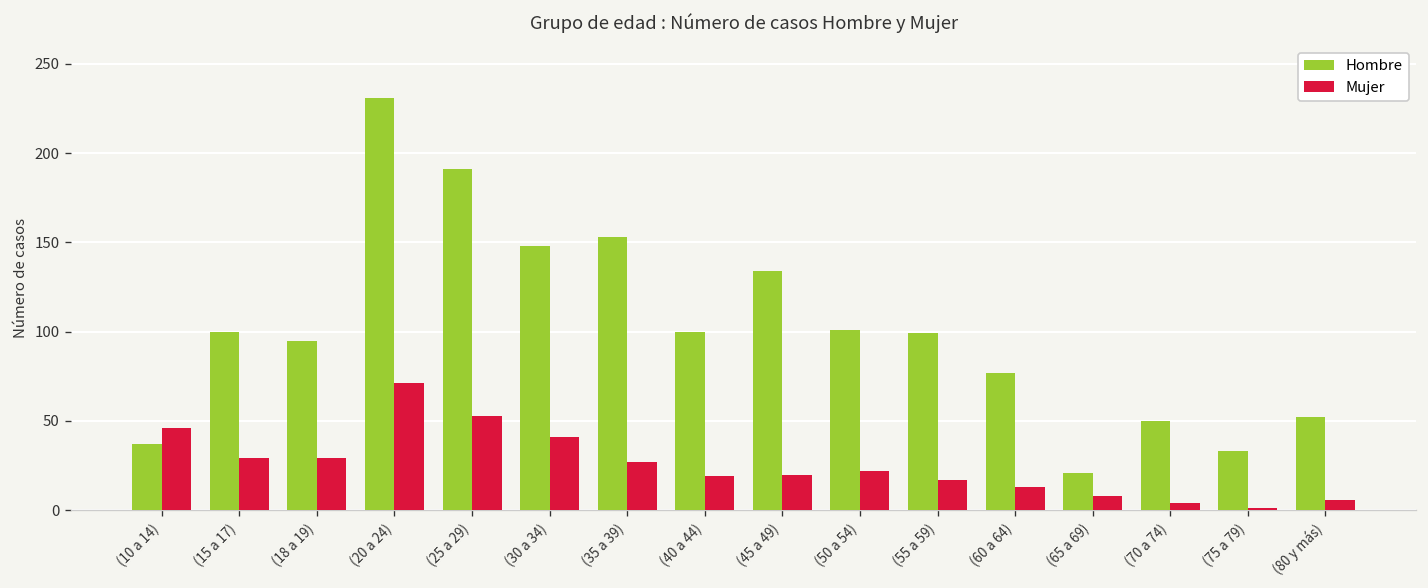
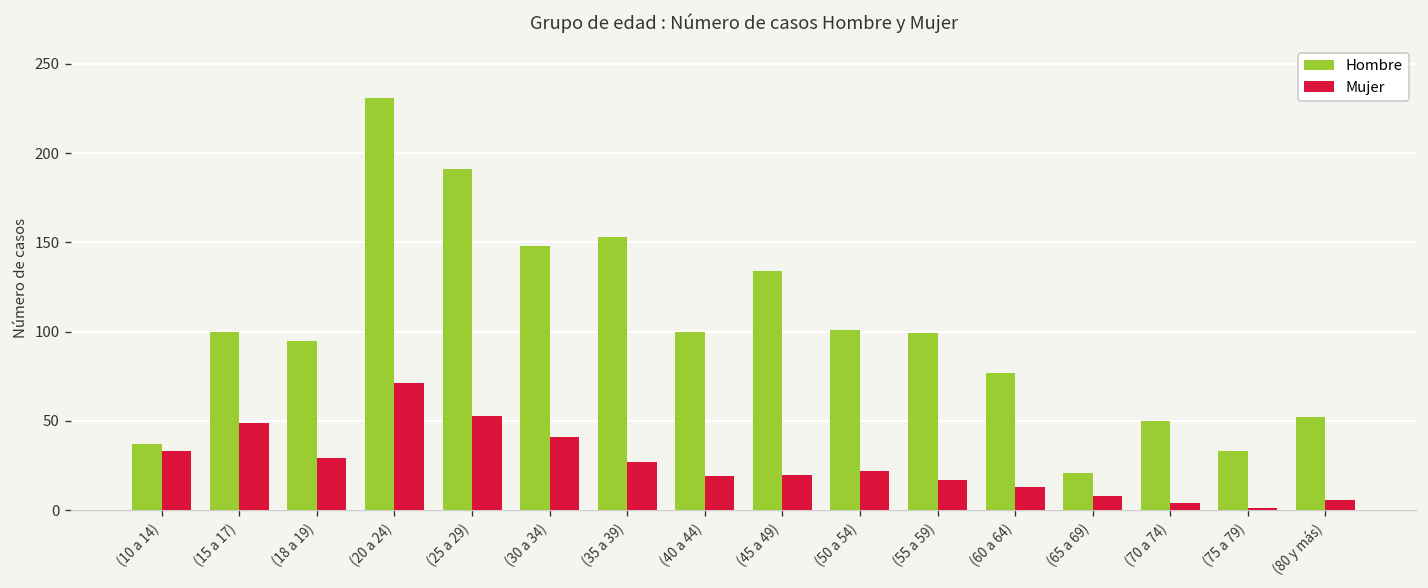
  {
    "Hombre": {
      "(10 a 14)": 37,
      "(15 a 17)": 100,
      "(18 a 19)": 95,
      "(20 a 24)": 231,
      "(25 a 29)": 191,
      "(30 a 34)": 148,
      "(35 a 39)": 153,
      "(40 a 44)": 100,
      "(45 a 49)": 134,
      "(50 a 54)": 101,
      "(55 a 59)": 99,
      "(60 a 64)": 77,
      "(65 a 69)": 21,
      "(70 a 74)": 50,
      "(75 a 79)": 33,
      "(80 y más)": 52
    },
    "Mujer": {
-     "(10 a 14)": 46,
-     "(15 a 17)": 29,
+     "(10 a 14)": 33,
+     "(15 a 17)": 49,
      "(18 a 19)": 29,
      "(20 a 24)": 71,
      "(25 a 29)": 53,
      "(30 a 34)": 41,
      "(35 a 39)": 27,
      "(40 a 44)": 19,
      "(45 a 49)": 20,
      "(50 a 54)": 22,
      "(55 a 59)": 17,
      "(60 a 64)": 13,
      "(65 a 69)": 8,
      "(70 a 74)": 4,
      "(80 y más)": 6
    }
  }
